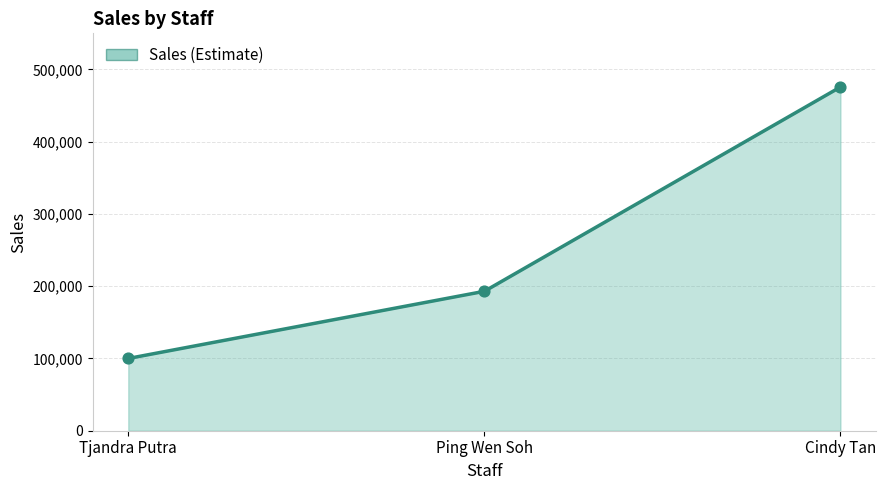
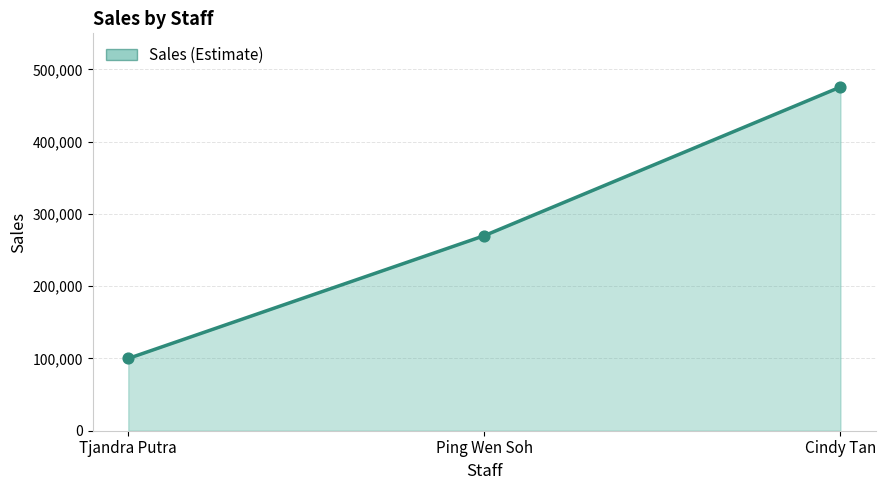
  {
    "Tjandra Putra": "100,000",
-   "Ping Wen Soh": "190,000",
+   "Ping Wen Soh": "270,000",
    "Cindy Tan": "480,000"
  }
